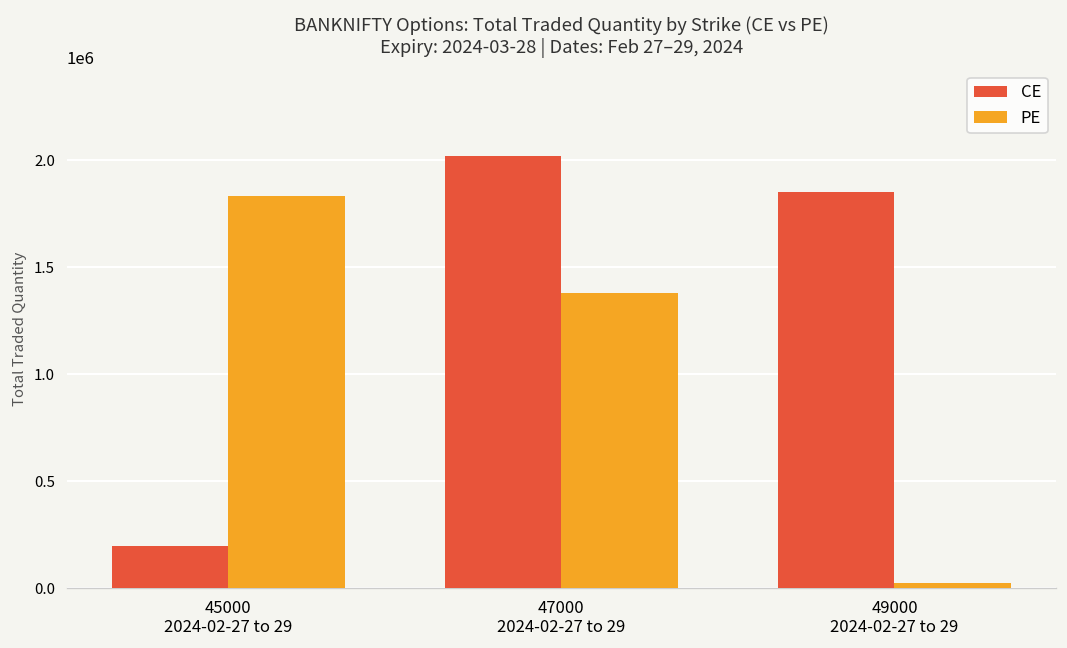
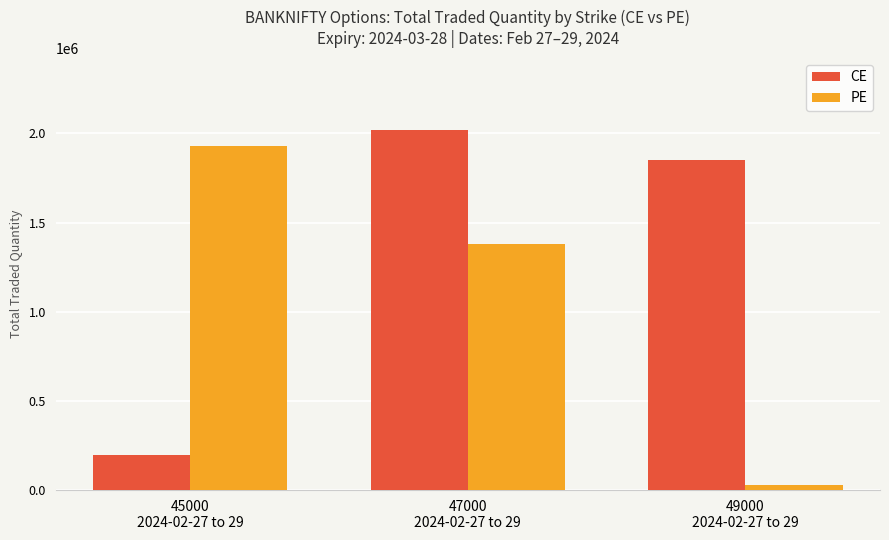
  {
    "CE": {
      "45000 2024-02-27 to 29": 200000,
      "47000 2024-02-27 to 29": 2020000,
      "49000 2024-02-27 to 29": 1850000
    },
    "PE": {
-     "45000 2024-02-27 to 29": 1830000,
+     "45000 2024-02-27 to 29": 1930000,
      "47000 2024-02-27 to 29": 1380000,
      "49000 2024-02-27 to 29": 30000
    }
  }
